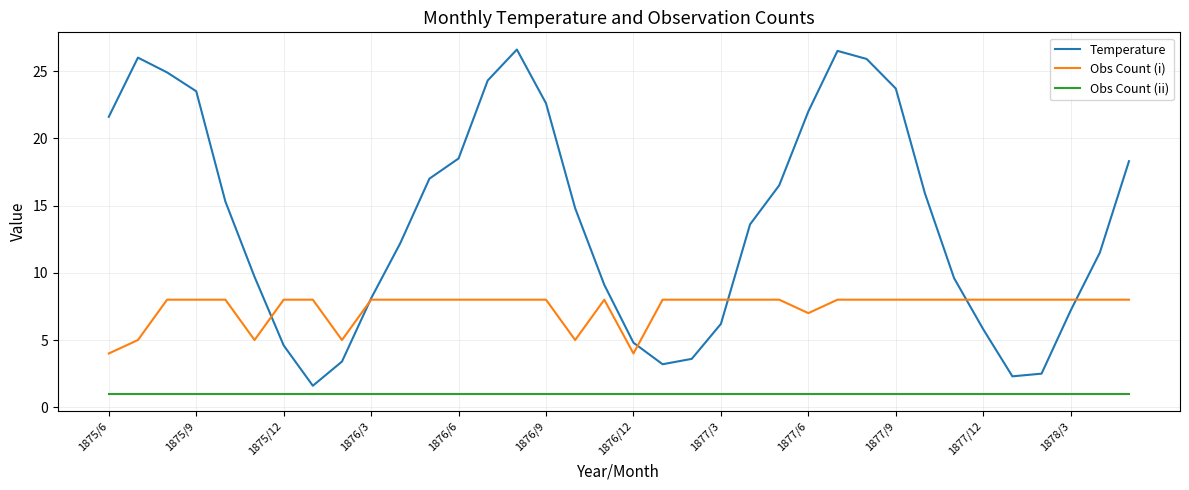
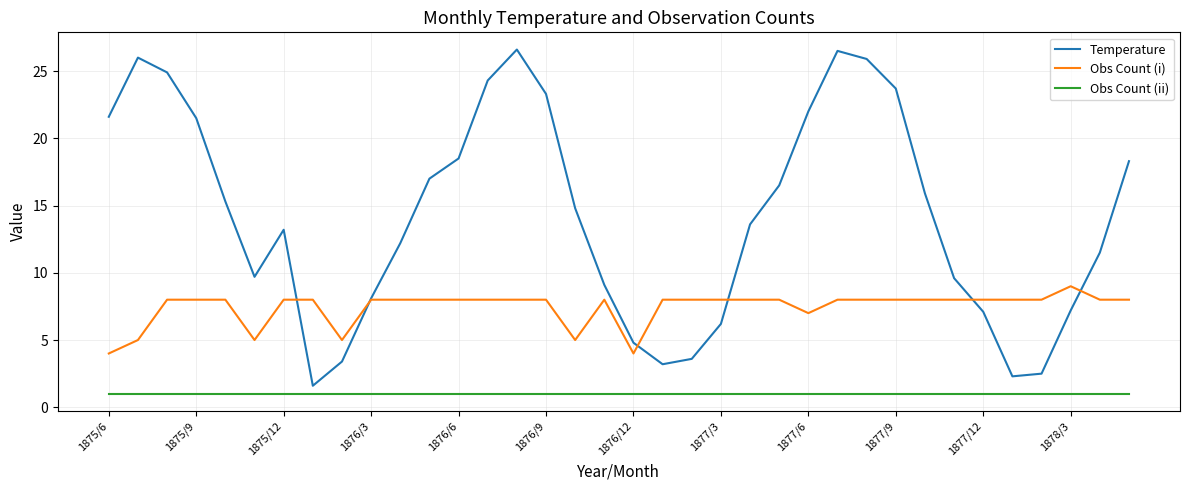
  {
    "Temperature": {
      "1875/6": 21.6,
-     "1875/9": 23.5,
-     "1875/12": 4.6,
+     "1875/9": 21.5,
+     "1875/12": 13.2,
      "1876/6": 18.5,
-     "1876/9": 22.6,
+     "1876/9": 23.3,
      "1876/12": 4.8,
      "1877/3": 6.2,
      "1877/6": 22.0,
      "1877/9": 23.7,
-     "1877/12": 5.8,
+     "1877/12": 7.1,
      "1878/3": 7.2
    },
    "Obs Count (i)": {
      "1875/6": 4,
      "1875/9": 8,
      "1875/12": 8,
      "1876/6": 8,
      "1876/9": 8,
      "1876/12": 4,
      "1877/3": 8,
      "1877/6": 7,
      "1877/9": 8,
      "1877/12": 8,
-     "1878/3": 8
+     "1878/3": 9
    },
    "Obs Count (ii)": {
      "1875/6": 1.0,
      "1875/9": 1.0,
      "1875/12": 1.0,
      "1876/3": 1.0,
      "1876/6": 1.0,
      "1876/9": 1.0,
      "1876/12": 1.0,
      "1877/3": 1.0,
      "1877/6": 1.0,
      "1877/9": 1.0,
      "1877/12": 1.0,
      "1878/3": 1.0
    }
  }
